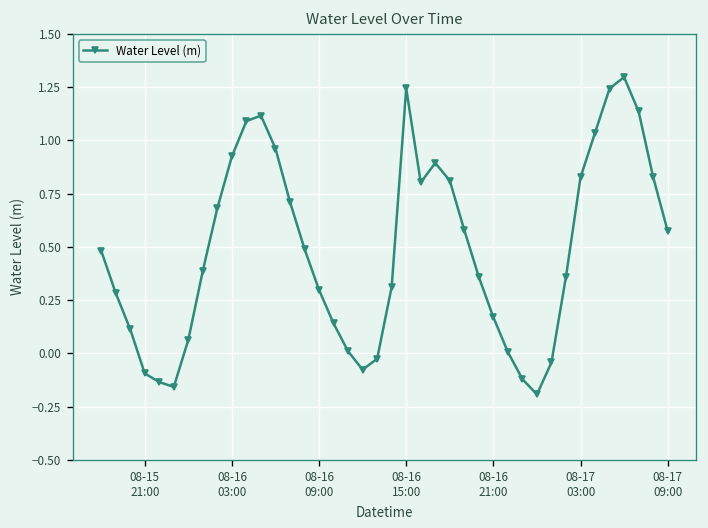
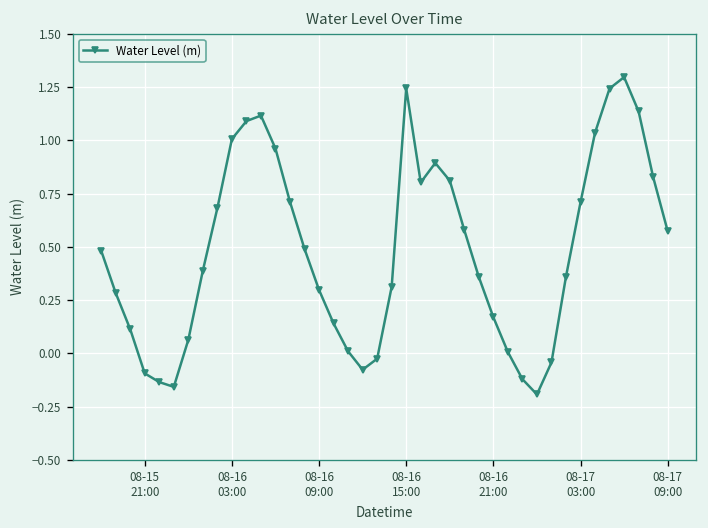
  {
    "08-15 21:00": -0.09,
-   "08-16 03:00": 0.93,
+   "08-16 03:00": 1.01,
    "08-16 09:00": 0.30,
    "08-16 15:00": 1.24,
    "08-16 21:00": 0.17,
-   "08-17 03:00": 0.83,
+   "08-17 03:00": 0.71,
    "08-17 09:00": 0.57
  }
